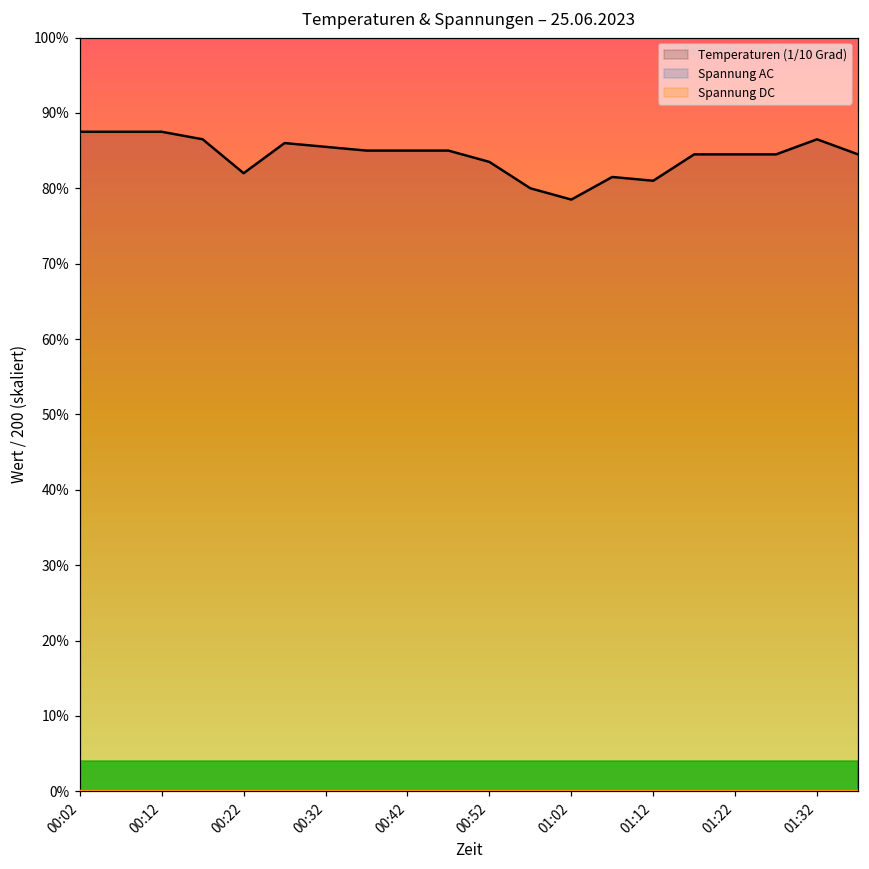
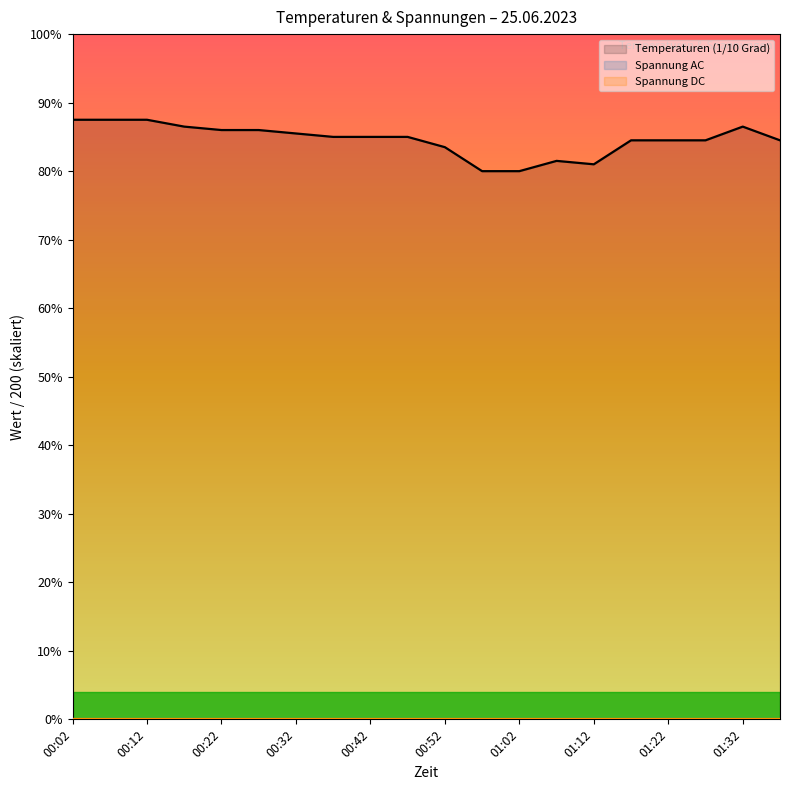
  {
    "Temperaturen (1/10 Grad)": {
      "00:02": "88%",
      "00:12": "88%",
-     "00:22": "82%",
+     "00:22": "86%",
      "00:32": "86%",
      "00:42": "85%",
      "00:52": "84%",
-     "01:02": "79%",
+     "01:02": "80%",
      "01:12": "81%",
      "01:22": "85%",
      "01:32": "87%"
    }
  }
